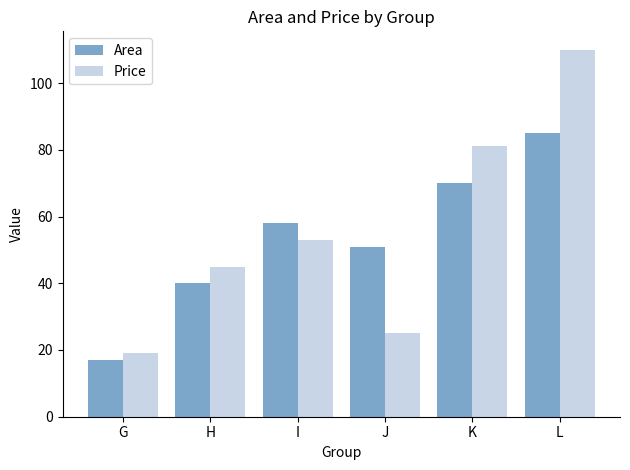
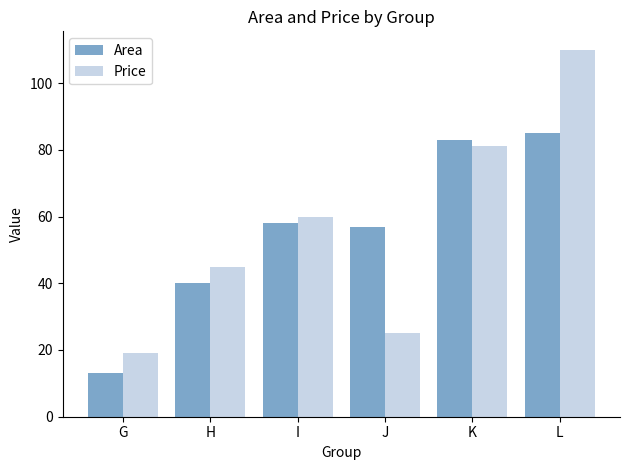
  {
    "Area": {
-     "G": 17,
+     "G": 13,
      "H": 40,
      "I": 58,
-     "J": 51,
-     "K": 70,
+     "J": 57,
+     "K": 83,
      "L": 85
    },
    "Price": {
      "G": 19,
      "H": 45,
-     "I": 53,
+     "I": 60,
      "J": 25,
      "K": 81,
      "L": 110
    }
  }
